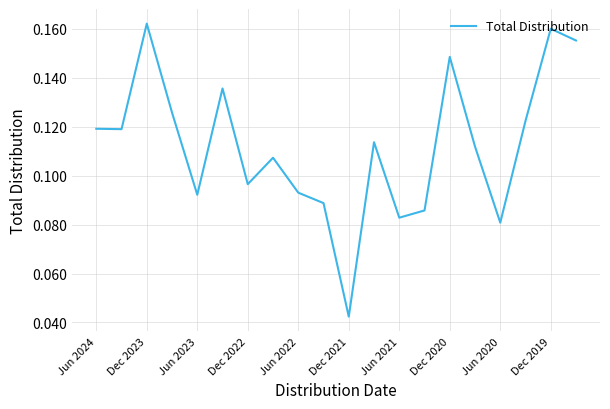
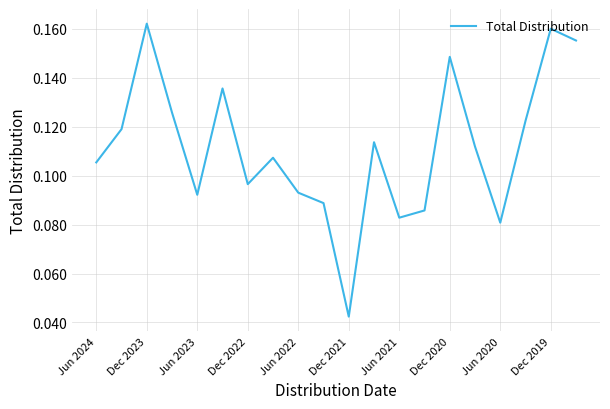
  {
-   "Jun 2024": 0.119,
+   "Jun 2024": 0.105,
    "Dec 2023": 0.162,
    "Jun 2023": 0.092,
    "Dec 2022": 0.097,
    "Jun 2022": 0.093,
    "Dec 2021": 0.042,
    "Jun 2021": 0.083,
    "Dec 2020": 0.149,
    "Jun 2020": 0.081,
    "Dec 2019": 0.160
  }
